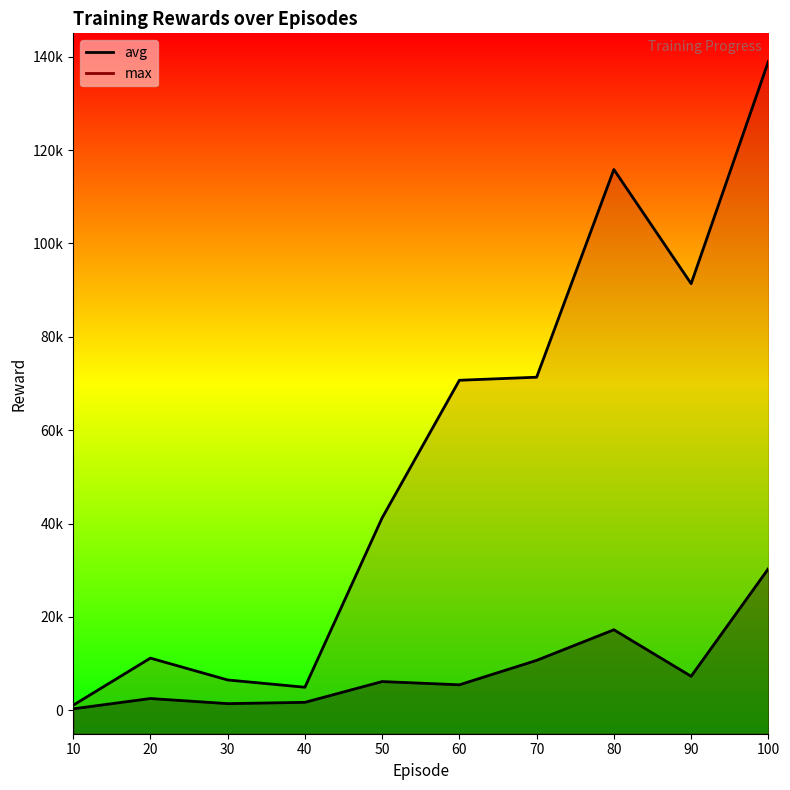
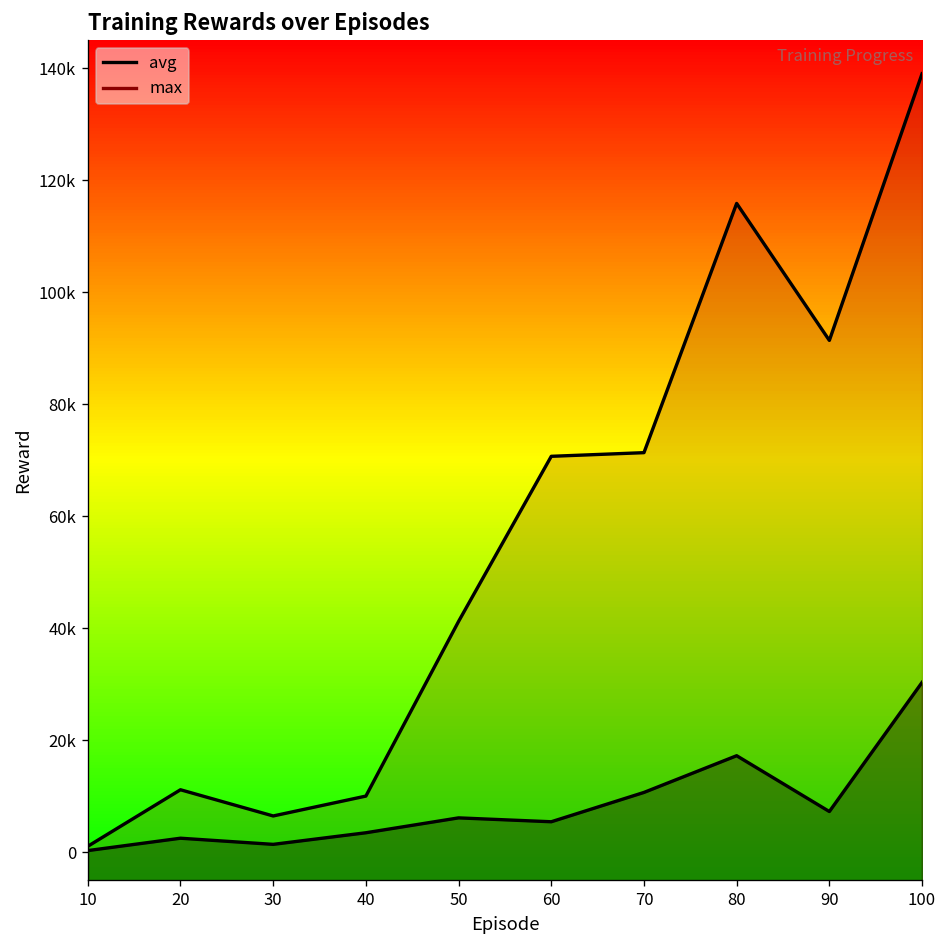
  {
    "avg": {
      "10": 0,
      "20": 3000,
      "30": 1000,
-     "40": 2000,
+     "40": 4000,
      "50": 6000,
      "60": 5000,
      "70": 11000,
      "80": 17000,
      "90": 7000,
      "100": 30000
    },
    "max": {
      "10": 1000,
      "20": 11000,
      "30": 7000,
-     "40": 5000,
+     "40": 10000,
      "50": 41000,
      "60": 71000,
      "70": 71000,
      "80": 116000,
      "90": 91000,
      "100": 139000
    }
  }
